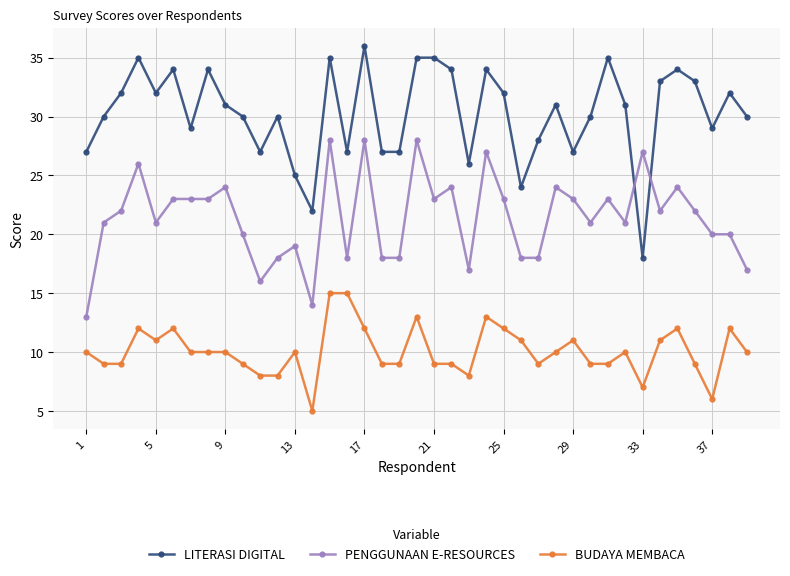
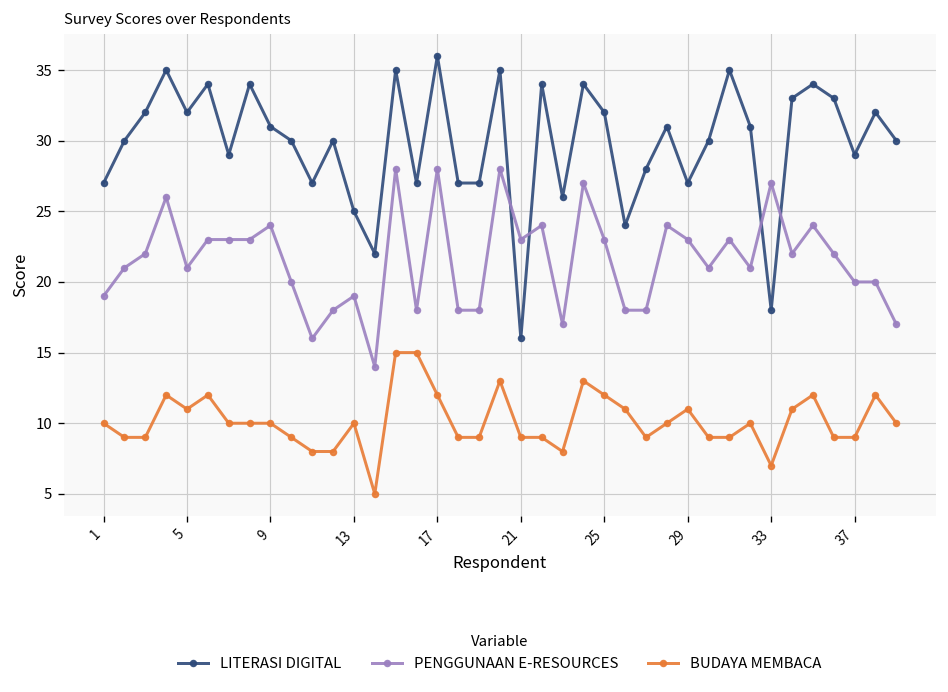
  {
    "LITERASI DIGITAL": {
      "1": 27,
      "5": 32,
      "9": 31,
      "13": 25,
      "17": 36,
-     "21": 35,
+     "21": 16,
      "25": 32,
      "29": 27,
      "33": 18,
      "37": 29
    },
    "PENGGUNAAN E-RESOURCES": {
-     "1": 13,
+     "1": 19,
      "5": 21,
      "9": 24,
      "13": 19,
      "17": 28,
      "21": 23,
      "25": 23,
      "29": 23,
      "33": 27,
      "37": 20
    },
    "BUDAYA MEMBACA": {
      "1": 10,
      "5": 11,
      "9": 10,
      "13": 10,
      "17": 12,
      "21": 9,
      "25": 12,
      "29": 11,
      "33": 7,
-     "37": 6
+     "37": 9
    }
  }
